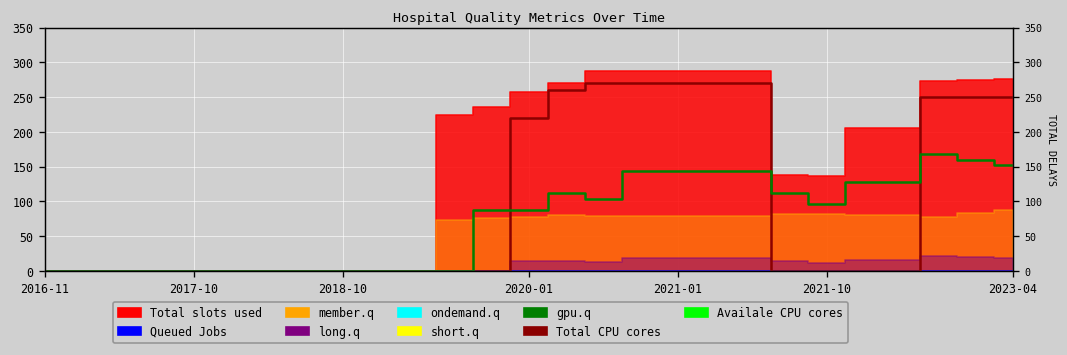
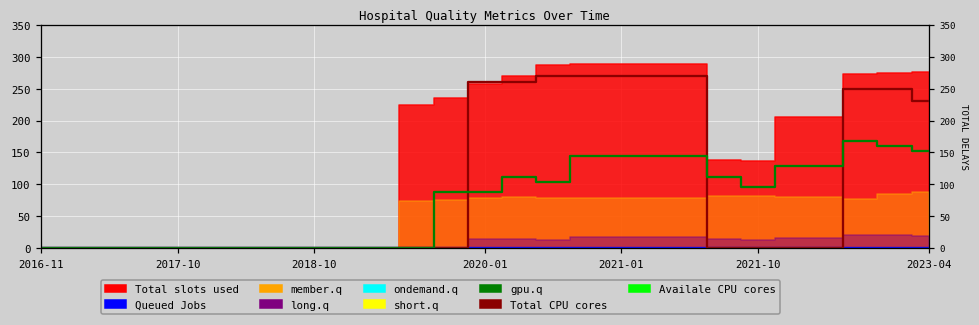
  {
    "Queued Jobs": {
      "2020-01": 0,
      "2021-01": 0,
      "2023-04": 0
    },
    "Total CPU cores": {
-     "2020-01": 220,
+     "2020-01": 260,
      "2021-01": 270,
-     "2023-04": 250
+     "2023-04": 230
    }
  }
